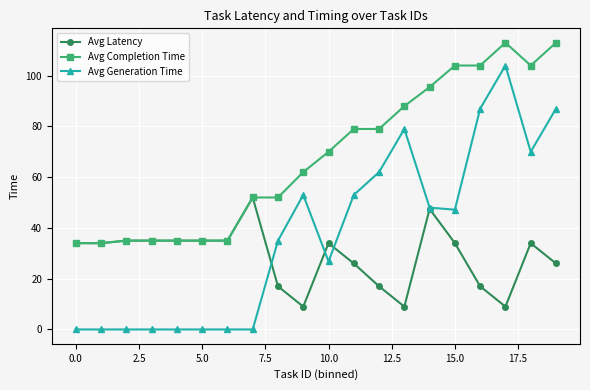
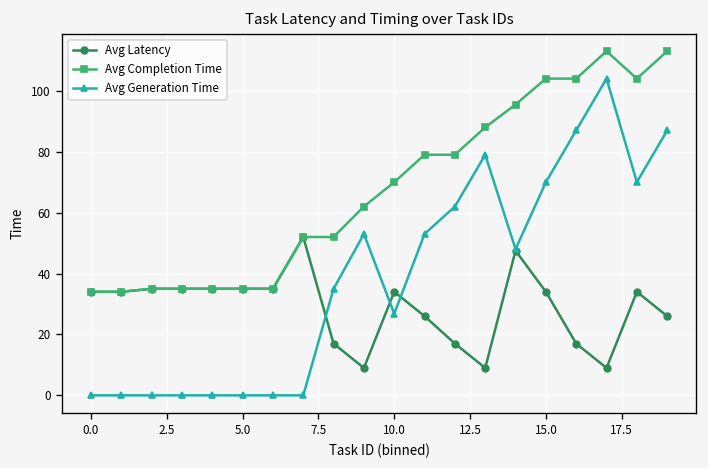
  {
    "Avg Generation Time": {
      "0.0": 0,
      "5.0": 0,
      "10.0": 27,
-     "15.0": 47
+     "15.0": 70
    }
  }
